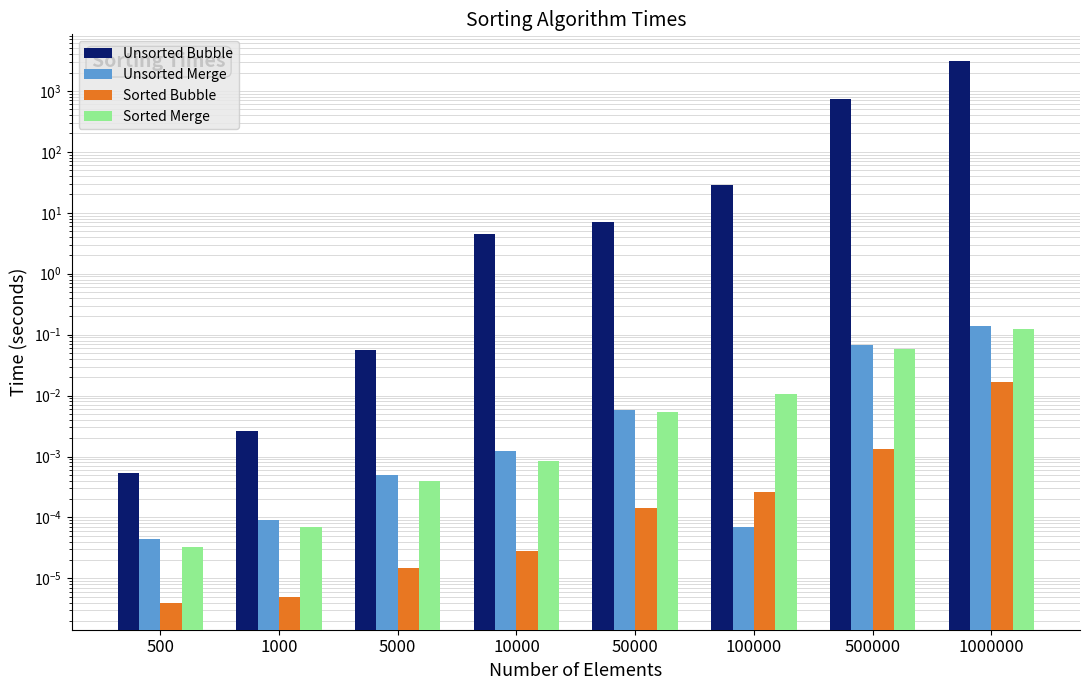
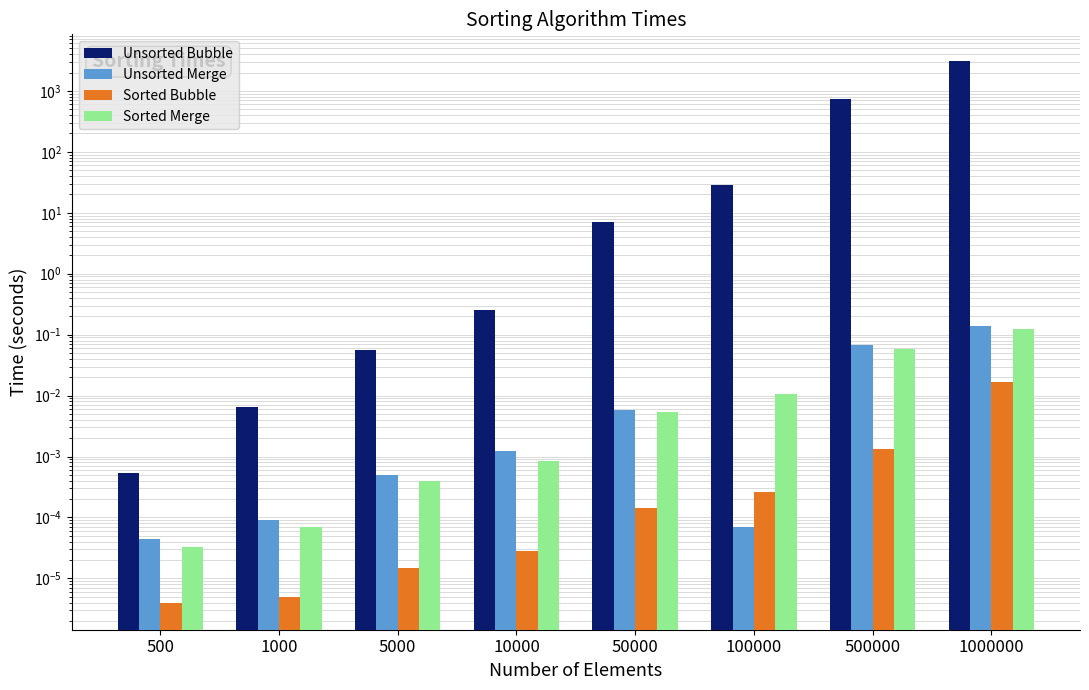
  {
    "Unsorted Bubble": {
      "500": 0.0005,
-     "1000": 0.0026,
+     "1000": 0.007,
      "5000": 0.06,
-     "10000": 5,
+     "10000": 0.25,
      "50000": 7,
      "100000": 30,
      "500000": 700,
      "1000000": 3000
    },
    "Unsorted Merge": {
      "500": 0.00005,
      "1000": 0.00009,
      "5000": 0.0005,
      "10000": 0.0012,
      "50000": 0.006,
      "100000": 0.00007,
      "500000": 0.07,
      "1000000": 0.14
    },
    "Sorted Bubble": {
      "500": 0.000004,
      "1000": 0.000005,
      "5000": 0.000015,
      "10000": 0.00003,
      "50000": 0.00014,
      "100000": 0.00026,
      "500000": 0.0013,
      "1000000": 0.017
    },
    "Sorted Merge": {
      "500": 0.00003,
      "1000": 0.00007,
      "5000": 0.0004,
      "10000": 0.0009,
      "50000": 0.005,
      "100000": 0.010,
      "500000": 0.06,
      "1000000": 0.12
    }
  }
